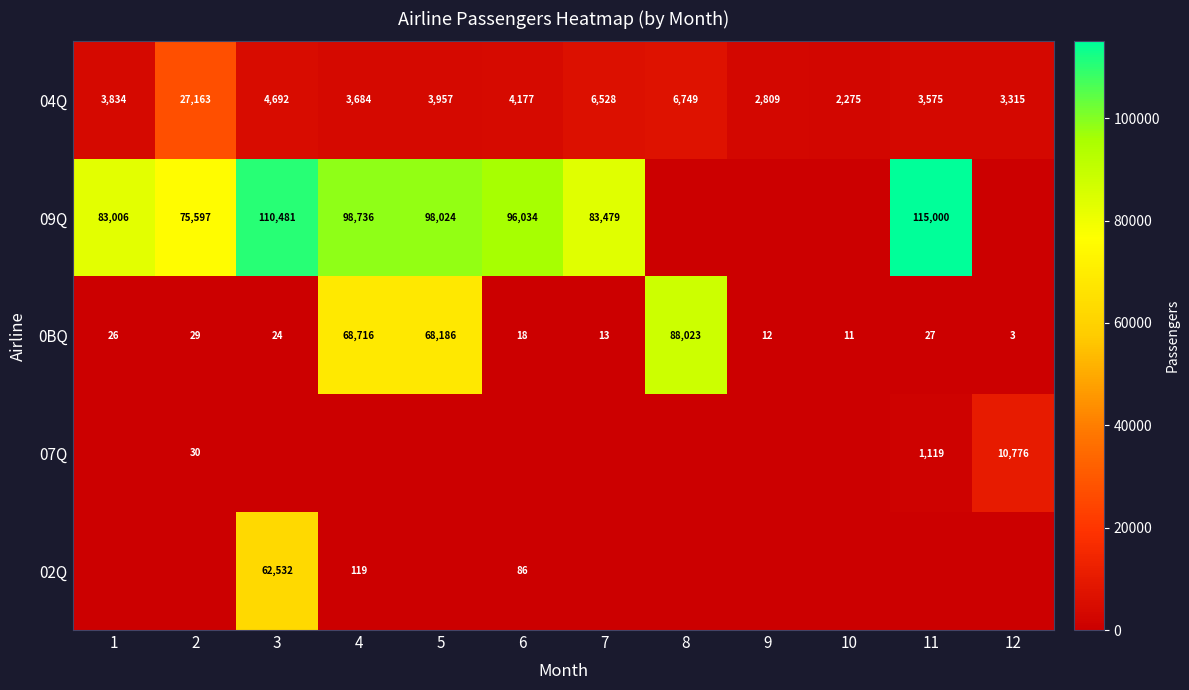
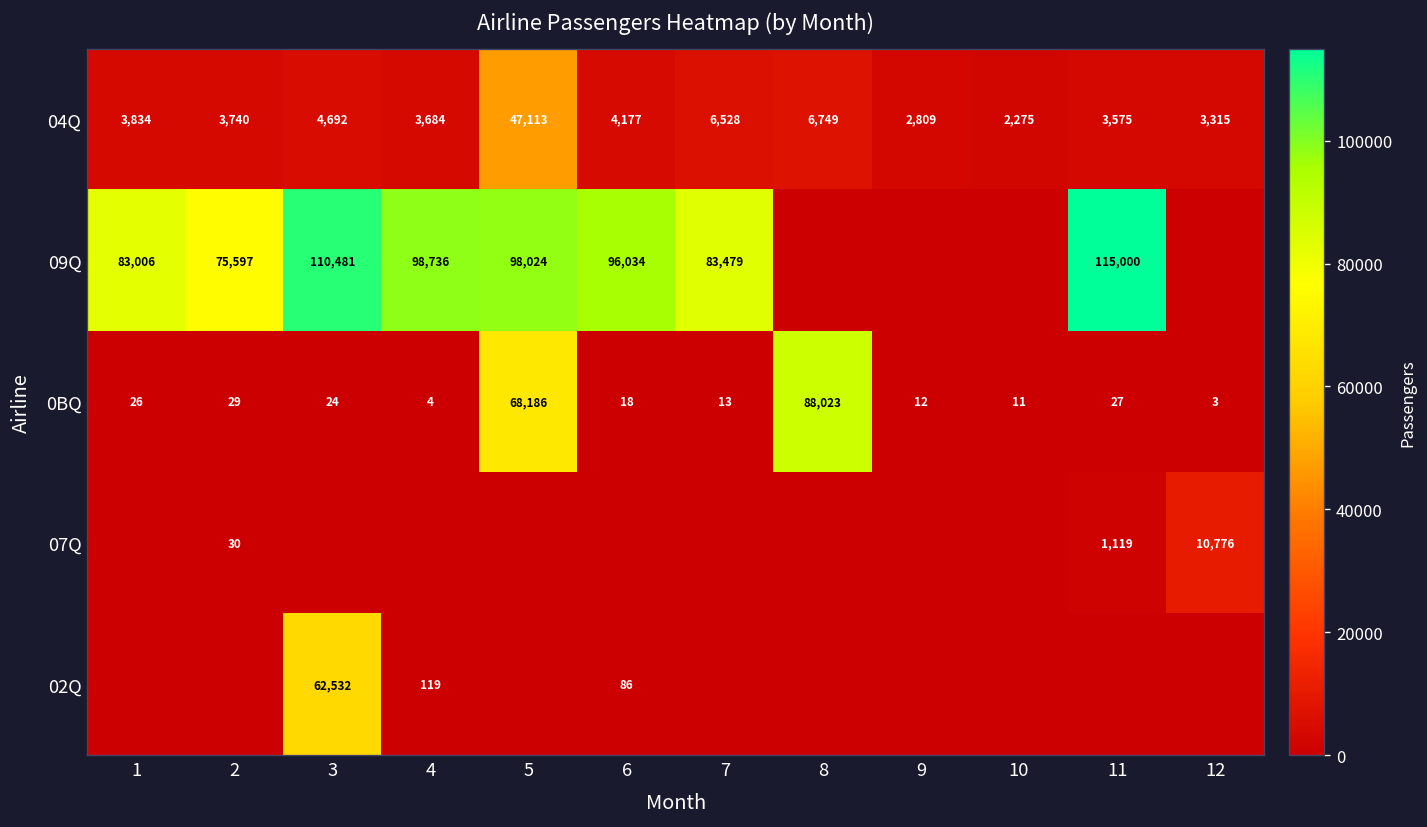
  {
    "04Q": {
      "1": "3,834",
-     "2": "27,163",
+     "2": "3,740",
      "3": "4,692",
      "4": "3,684",
-     "5": "3,957",
+     "5": "47,113",
      "6": "4,177",
      "7": "6,528",
      "8": "6,749",
      "9": "2,809",
      "10": "2,275",
      "11": "3,575",
      "12": "3,315"
    },
    "09Q": {
      "1": "83,006",
      "2": "75,597",
      "3": "110,481",
      "4": "98,736",
      "5": "98,024",
      "6": "96,034",
      "7": "83,479",
      "11": "115,000"
    },
    "0BQ": {
      "1": "26",
      "2": "29",
      "3": "24",
-     "4": "68,716",
+     "4": "4",
      "5": "68,186",
      "6": "18",
      "7": "13",
      "8": "88,023",
      "9": "12",
      "10": "11",
      "11": "27",
      "12": "3"
    },
    "07Q": {
      "2": "30",
      "11": "1,119",
      "12": "10,776"
    },
    "02Q": {
      "3": "62,532",
      "4": "119",
      "6": "86"
    }
  }
